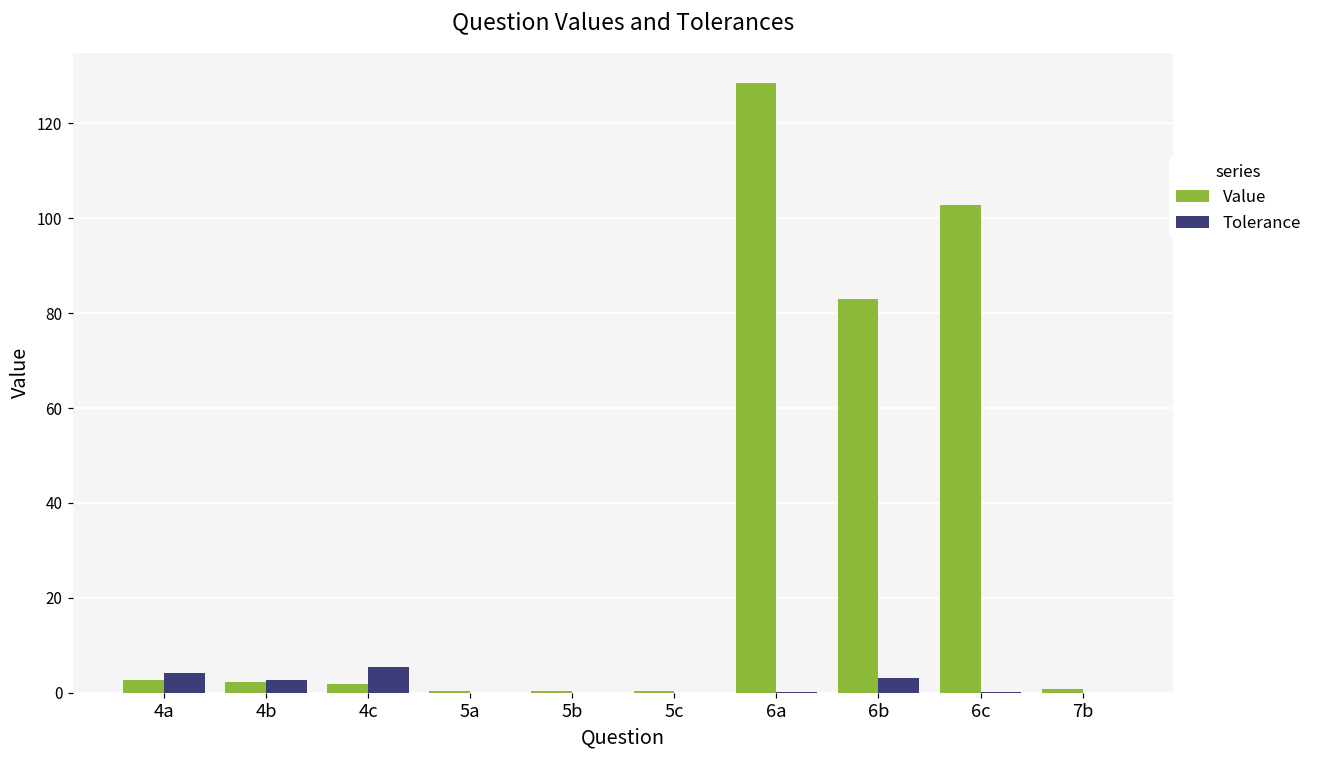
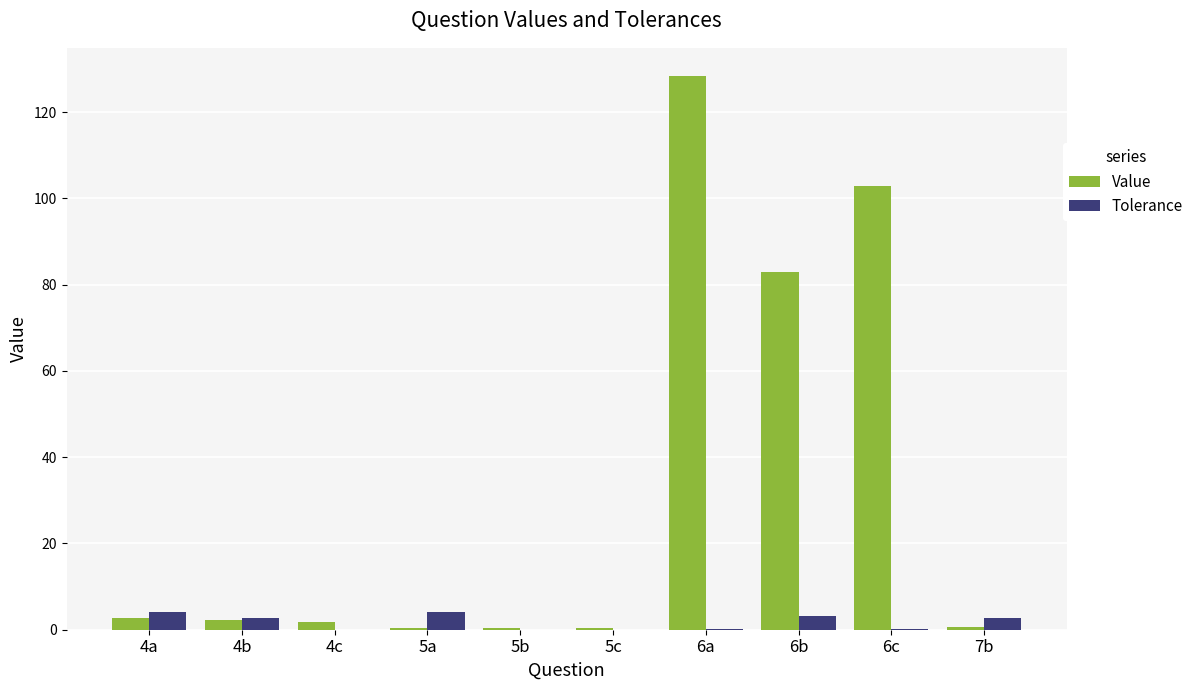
  {
    "Value": {
      "4a": 3,
      "4b": 2,
      "4c": 2,
      "6a": 129,
      "6b": 83,
      "6c": 103,
      "7b": 1
    },
    "Tolerance": {
      "4a": 4,
      "4b": 3,
-     "4c": 6,
-     "5a": 0,
+     "4c": 0,
+     "5a": 4,
      "6b": 3,
-     "7b": 0
+     "7b": 3
    }
  }
